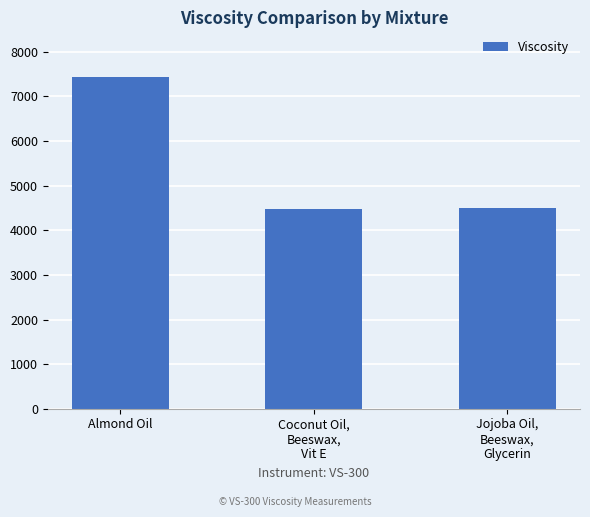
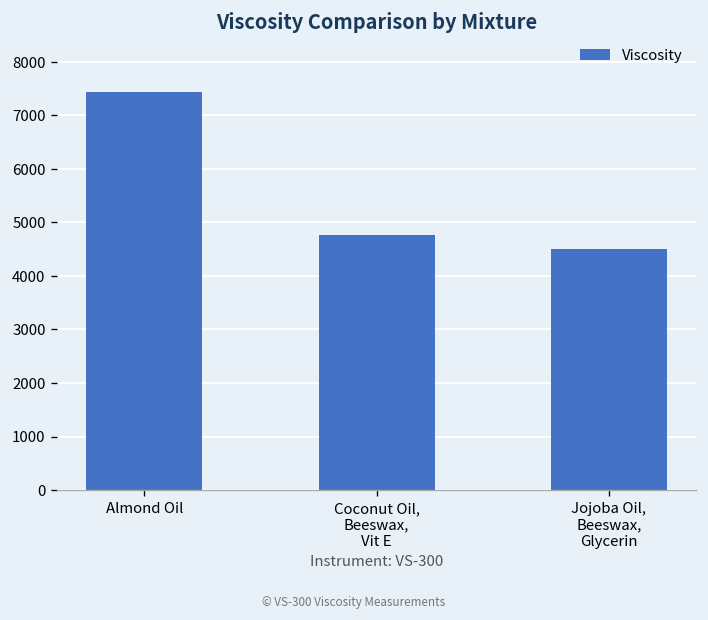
  {
    "Almond Oil": 7400,
-   "Coconut Oil, Beeswax, Vit E": 4500,
+   "Coconut Oil, Beeswax, Vit E": 4800,
    "Jojoba Oil, Beeswax, Glycerin": 4500
  }
